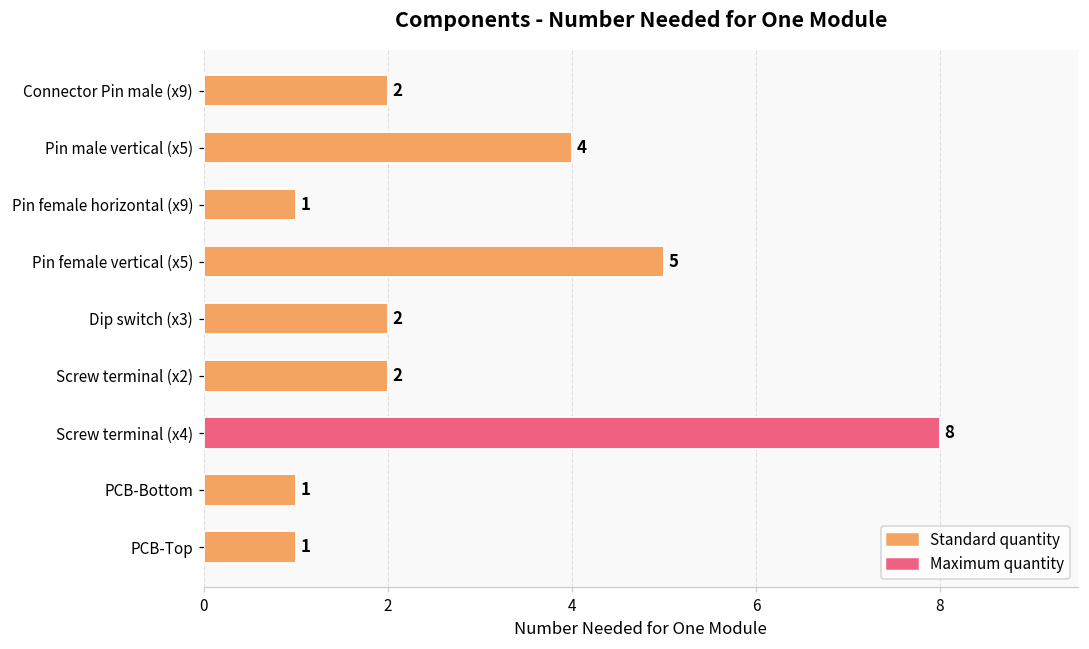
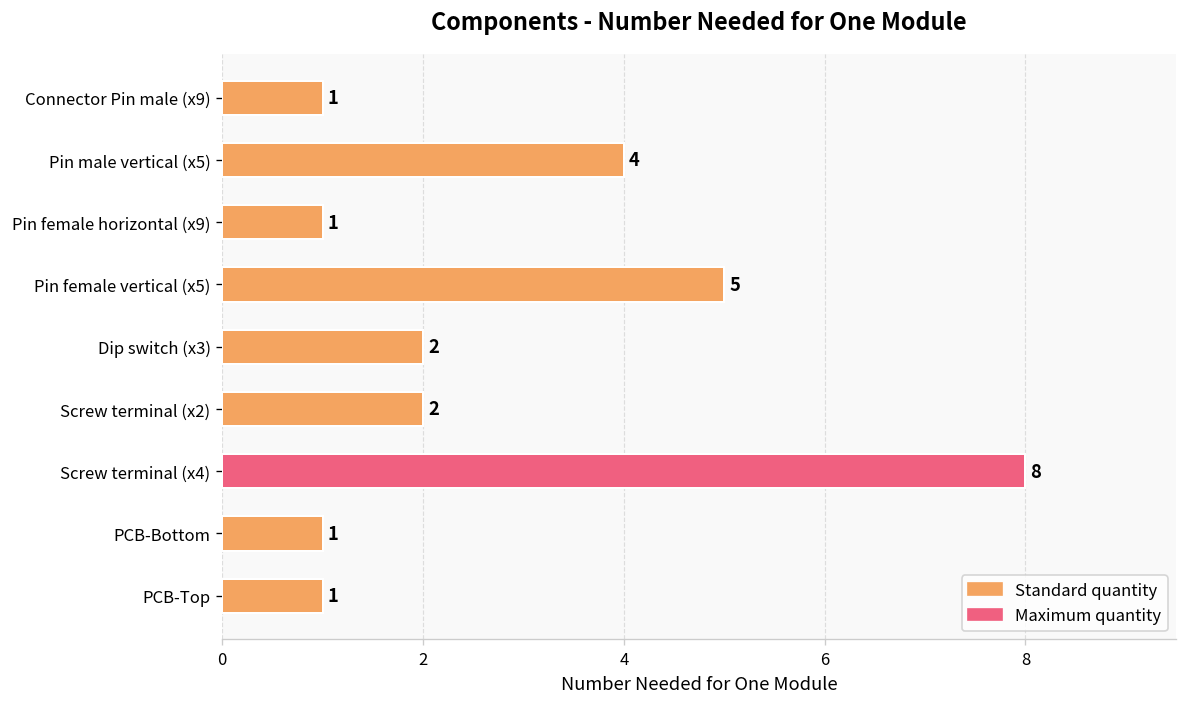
  {
-   "Connector Pin male (x9)": 2,
+   "Connector Pin male (x9)": 1,
    "Pin male vertical (x5)": 4,
    "Pin female horizontal (x9)": 1,
    "Pin female vertical (x5)": 5,
    "Dip switch (x3)": 2,
    "Screw terminal (x2)": 2,
    "Screw terminal (x4)": 8,
    "PCB-Bottom": 1,
    "PCB-Top": 1
  }
